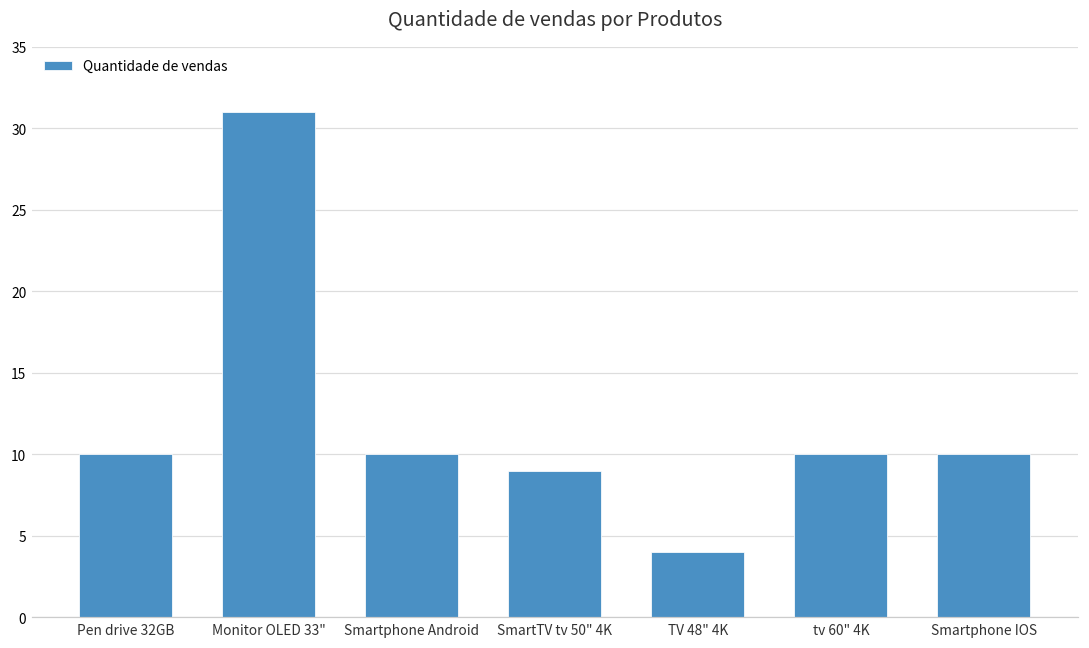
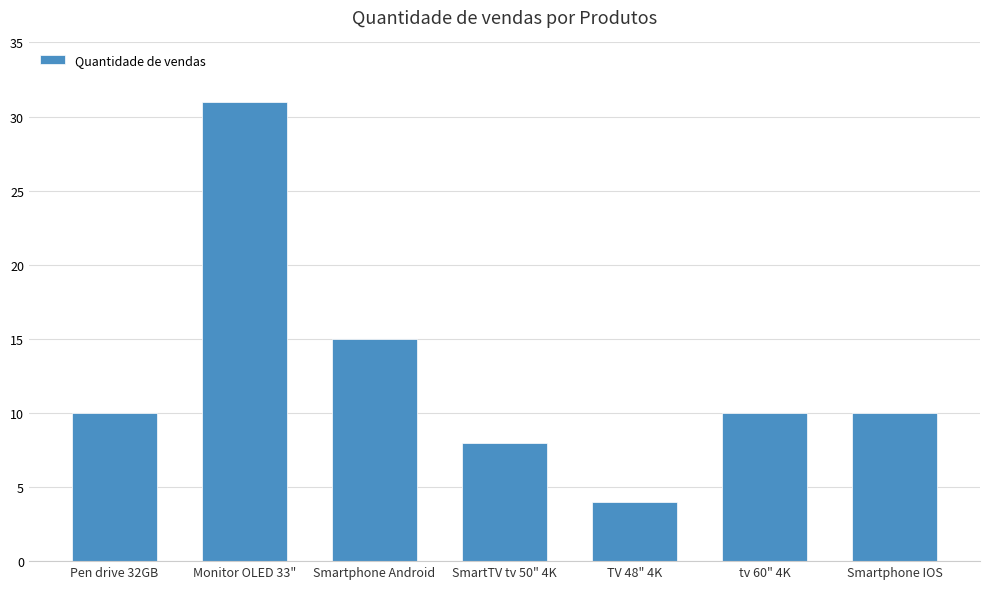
  {
    "Pen drive 32GB": 10,
    "Monitor OLED 33\"": 31,
-   "Smartphone Android": 10,
-   "SmartTV tv 50\" 4K": 9,
+   "Smartphone Android": 15,
+   "SmartTV tv 50\" 4K": 8,
    "TV 48\" 4K": 4,
    "tv 60\" 4K": 10,
    "Smartphone IOS": 10
  }
